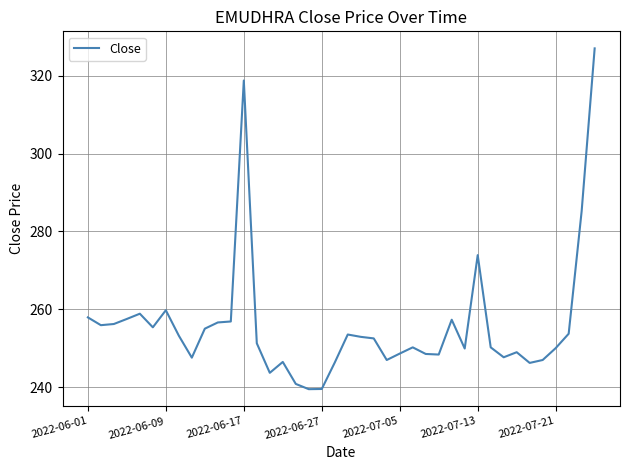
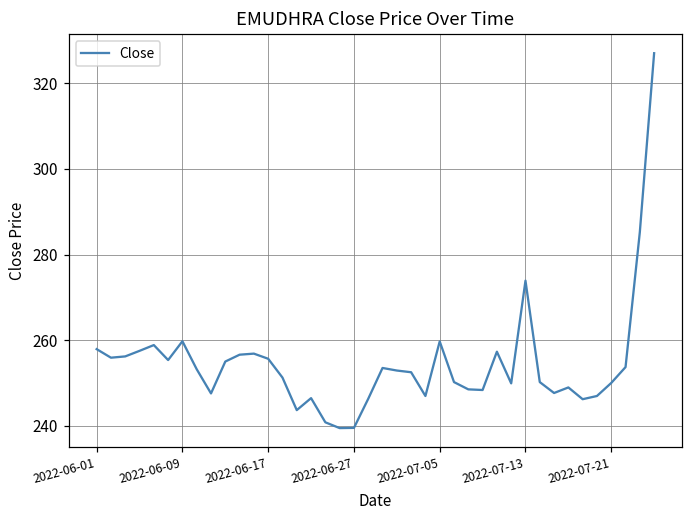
  {
    "2022-06-01": 258,
    "2022-06-09": 260,
-   "2022-06-17": 319,
+   "2022-06-17": 256,
    "2022-06-27": 240,
-   "2022-07-05": 249,
+   "2022-07-05": 260,
    "2022-07-13": 274,
    "2022-07-21": 250
  }
